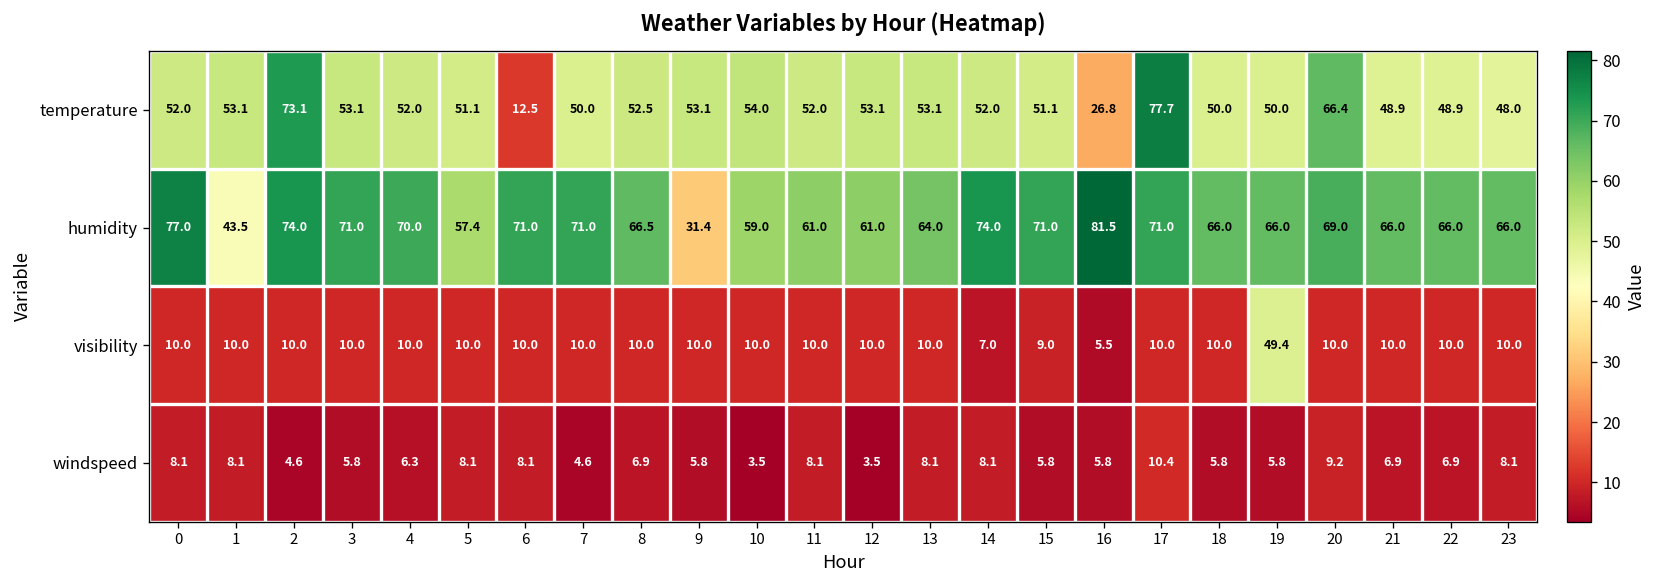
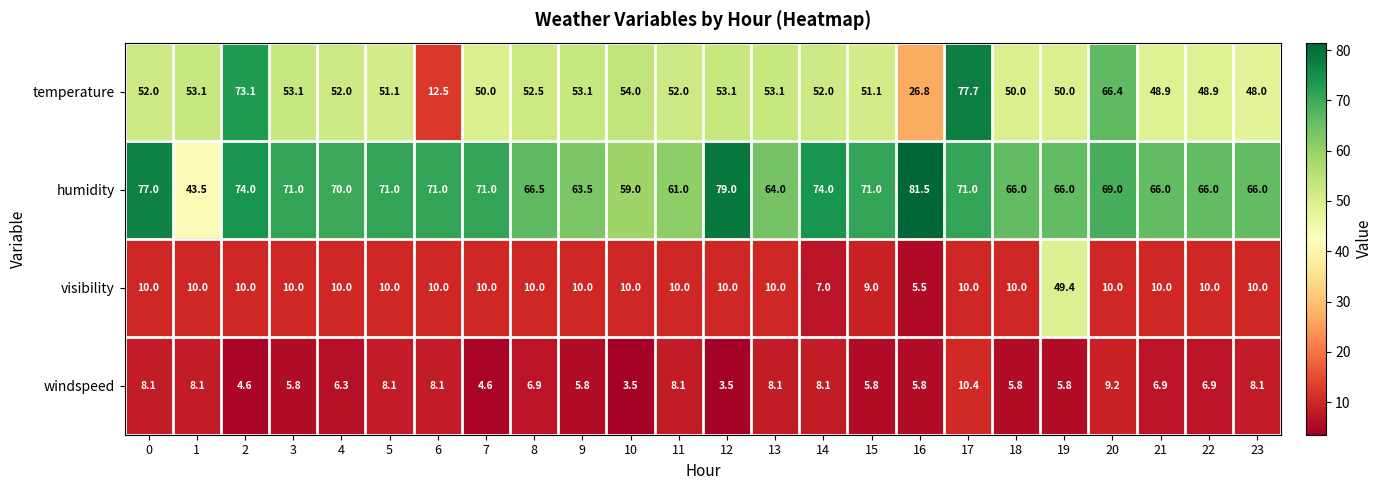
  {
    "temperature": {
      "0": 52.0,
      "1": 53.1,
      "2": 73.1,
      "3": 53.1,
      "4": 52.0,
      "5": 51.1,
      "6": 12.5,
      "7": 50.0,
      "8": 52.5,
      "9": 53.1,
      "10": 54.0,
      "11": 52.0,
      "12": 53.1,
      "13": 53.1,
      "14": 52.0,
      "15": 51.1,
      "16": 26.8,
      "17": 77.7,
      "18": 50.0,
      "19": 50.0,
      "20": 66.4,
      "21": 48.9,
      "22": 48.9,
      "23": 48.0
    },
    "humidity": {
      "0": 77.0,
      "1": 43.5,
      "2": 74.0,
      "3": 71.0,
      "4": 70.0,
-     "5": 57.4,
+     "5": 71.0,
      "6": 71.0,
      "7": 71.0,
      "8": 66.5,
-     "9": 31.4,
+     "9": 63.5,
      "10": 59.0,
      "11": 61.0,
-     "12": 61.0,
+     "12": 79.0,
      "13": 64.0,
      "14": 74.0,
      "15": 71.0,
      "16": 81.5,
      "17": 71.0,
      "18": 66.0,
      "19": 66.0,
      "20": 69.0,
      "21": 66.0,
      "22": 66.0,
      "23": 66.0
    },
    "visibility": {
      "0": 10.0,
      "1": 10.0,
      "2": 10.0,
      "3": 10.0,
      "4": 10.0,
      "5": 10.0,
      "6": 10.0,
      "7": 10.0,
      "8": 10.0,
      "9": 10.0,
      "10": 10.0,
      "11": 10.0,
      "12": 10.0,
      "13": 10.0,
      "14": 7.0,
      "15": 9.0,
      "16": 5.5,
      "17": 10.0,
      "18": 10.0,
      "19": 49.4,
      "20": 10.0,
      "21": 10.0,
      "22": 10.0,
      "23": 10.0
    },
    "windspeed": {
      "0": 8.1,
      "1": 8.1,
      "2": 4.6,
      "3": 5.8,
      "4": 6.3,
      "5": 8.1,
      "6": 8.1,
      "7": 4.6,
      "8": 6.9,
      "9": 5.8,
      "10": 3.5,
      "11": 8.1,
      "12": 3.5,
      "13": 8.1,
      "14": 8.1,
      "15": 5.8,
      "16": 5.8,
      "17": 10.4,
      "18": 5.8,
      "19": 5.8,
      "20": 9.2,
      "21": 6.9,
      "22": 6.9,
      "23": 8.1
    }
  }
